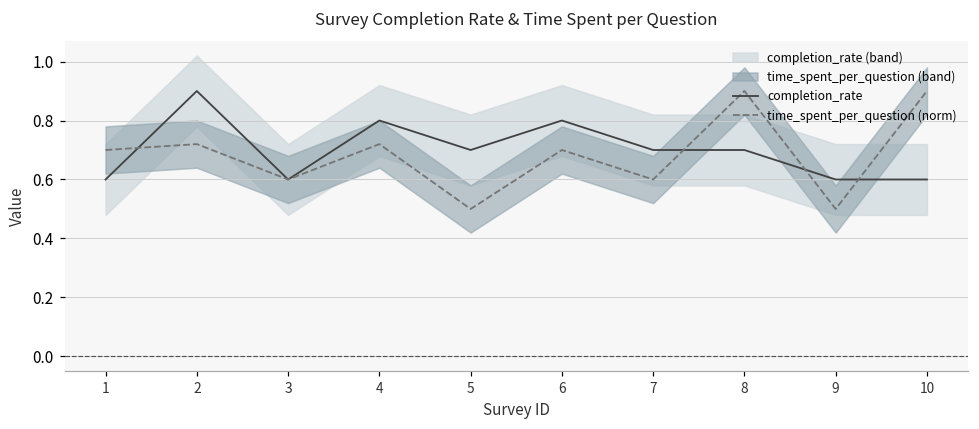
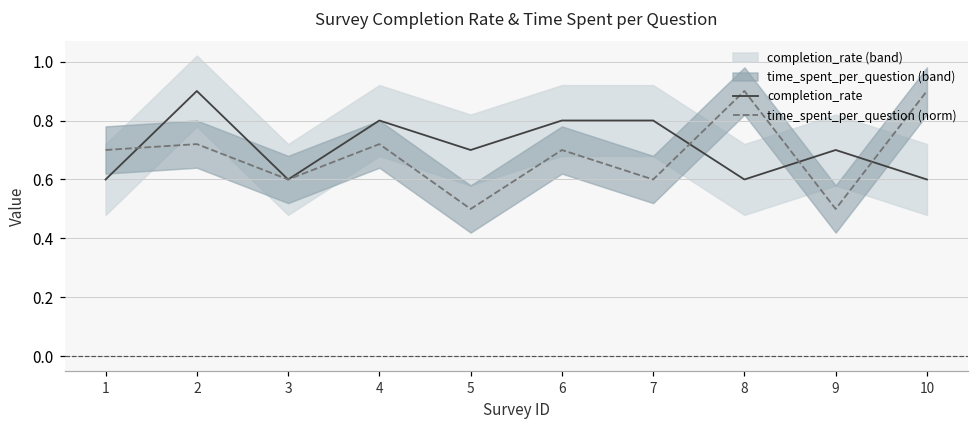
  {
    "completion_rate": {
      "1": 0.6,
      "2": 0.9,
      "5": 0.7,
      "6": 0.8,
-     "7": 0.7,
-     "8": 0.7,
-     "9": 0.6,
+     "7": 0.8,
+     "8": 0.6,
+     "9": 0.7,
      "10": 0.6
    },
    "completion_rate (band)": {
      "5": 0.24
    },
    "time_spent_per_question (norm)": {
      "1": 0.7,
      "2": 0.72,
      "4": 0.72,
      "5": 0.5,
      "6": 0.7,
      "7": 0.6,
      "8": 0.9,
      "9": 0.5,
      "10": 0.9
    },
    "time_spent_per_question (band)": {
      "8": 0.16
    }
  }
